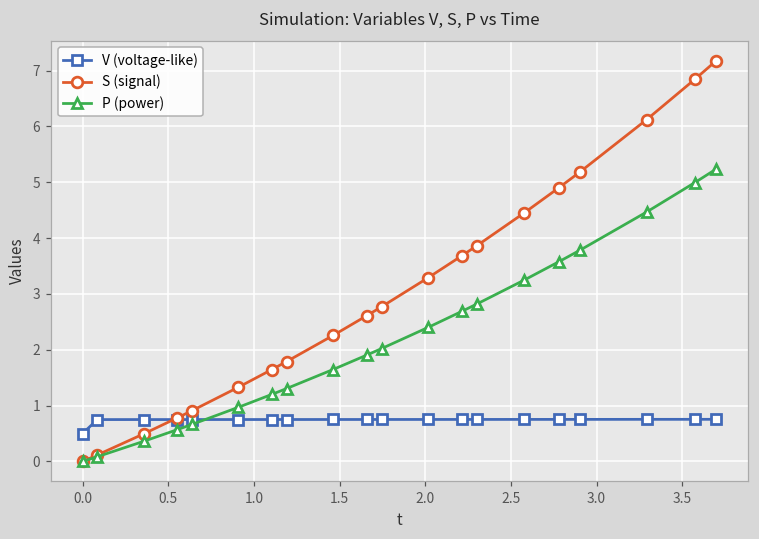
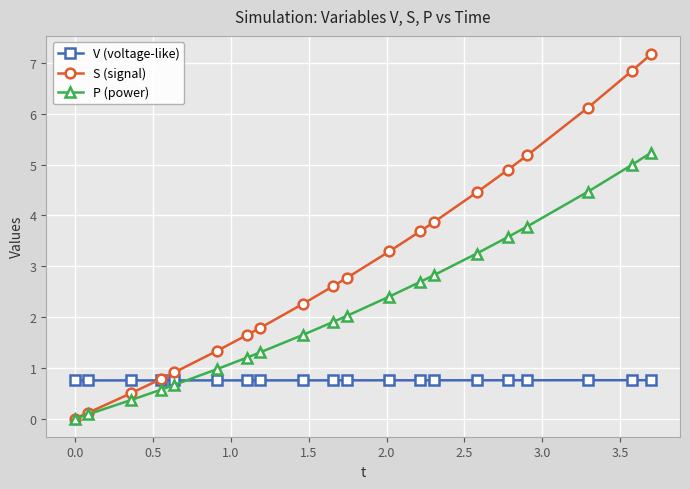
  {
    "V (voltage-like)": {
-     "0.0": 0.5
+     "0.0": 0.8
    }
  }
